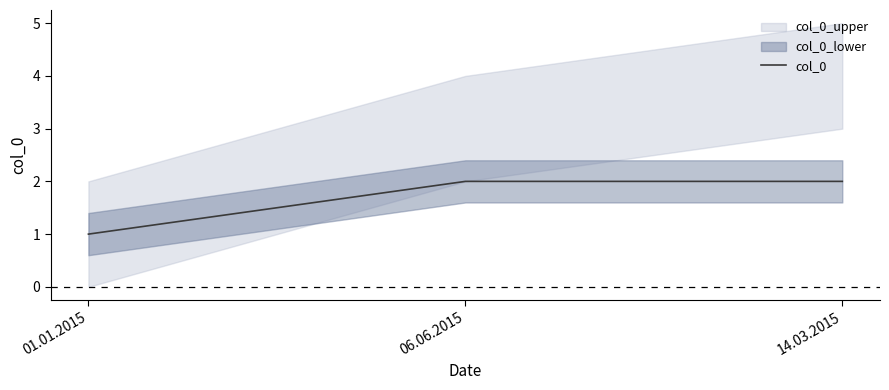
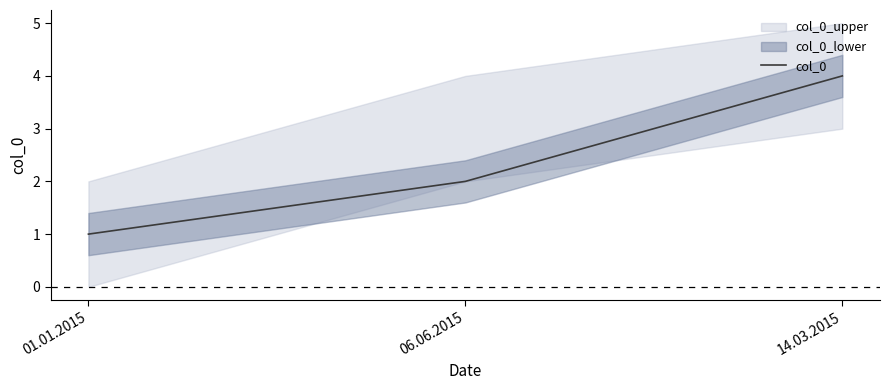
  {
    "col_0": {
      "01.01.2015": 1,
      "06.06.2015": 2,
-     "14.03.2015": 2
+     "14.03.2015": 4
    }
  }
